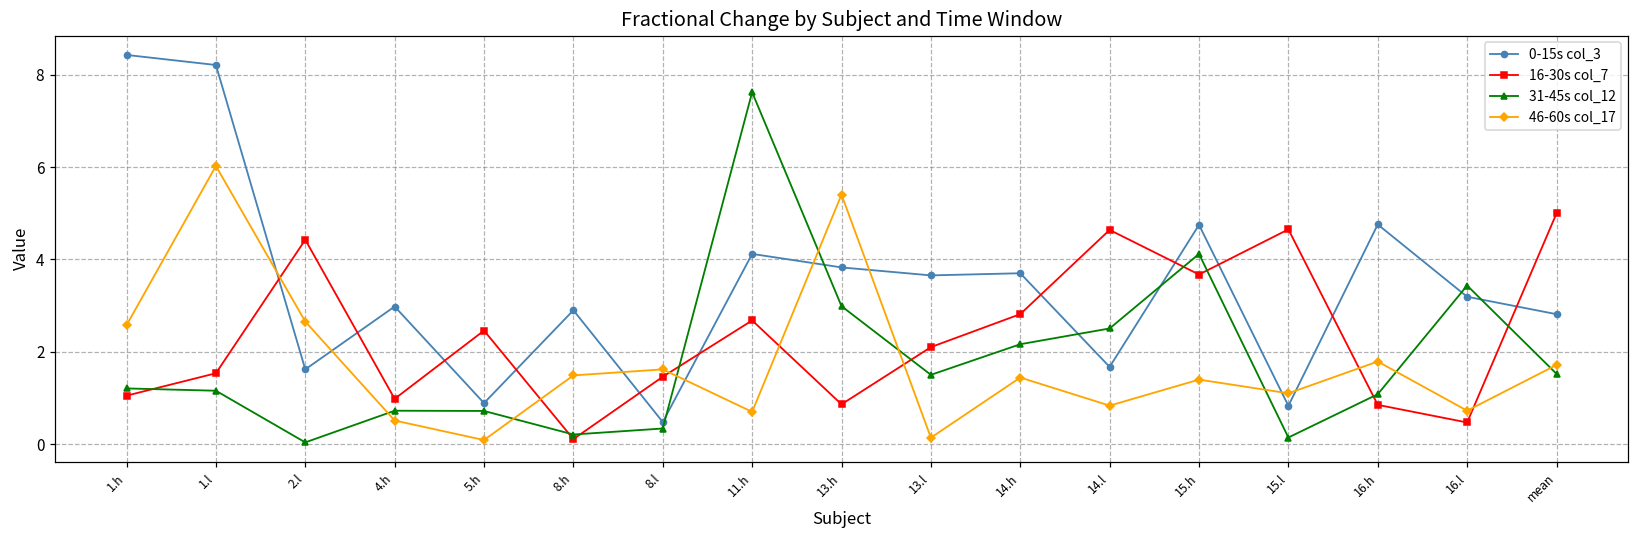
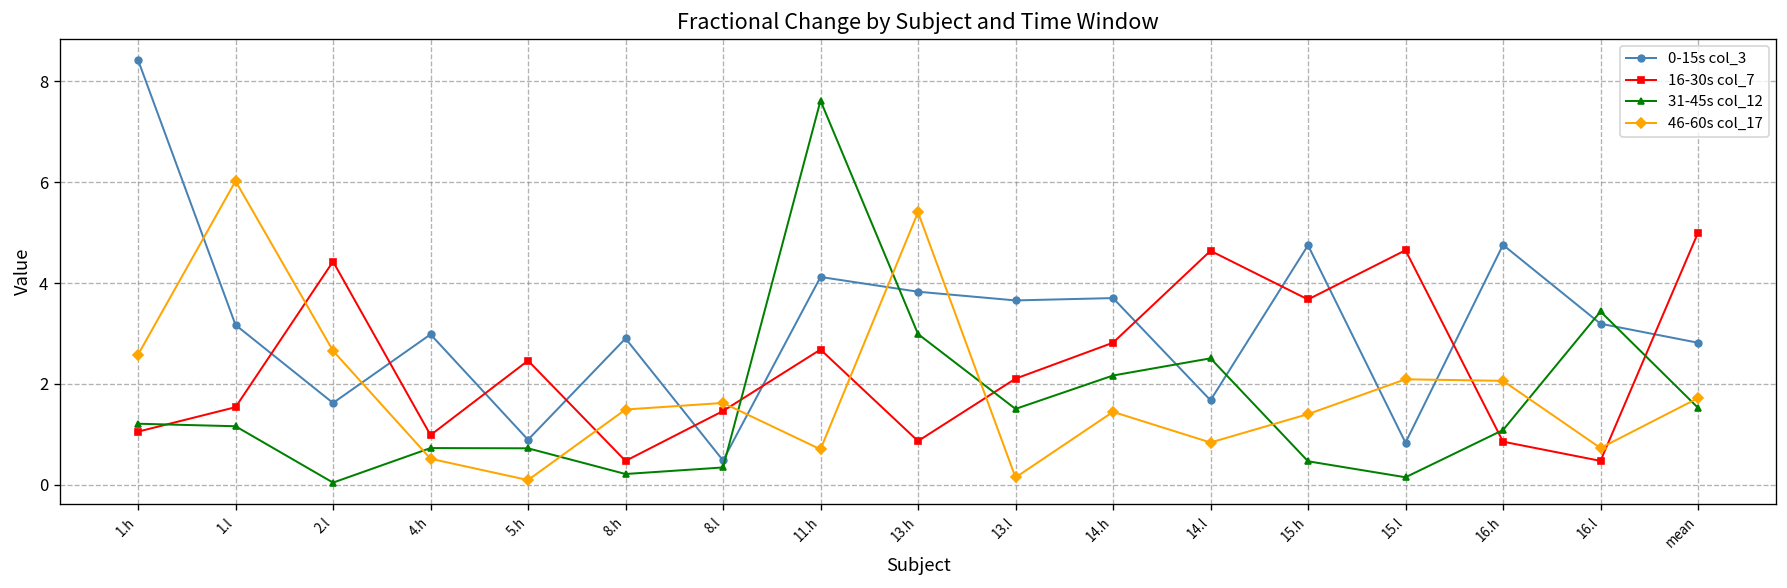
  {
    "0-15s col_3": {
      "1.h": 8.4,
-     "1.l": 8.2,
+     "1.l": 3.2,
      "2.l": 1.6,
      "4.h": 3.0,
      "5.h": 0.9,
      "8.h": 2.9,
      "8.l": 0.5,
      "11.h": 4.1,
      "13.h": 3.8,
      "13.l": 3.7,
      "14.h": 3.7,
      "14.l": 1.7,
      "15.h": 4.7,
      "15.l": 0.8,
      "16.h": 4.8,
      "16.l": 3.2,
      "mean": 2.8
    },
    "16-30s col_7": {
      "1.h": 1.1,
      "1.l": 1.5,
      "2.l": 4.4,
      "4.h": 1.0,
      "5.h": 2.5,
-     "8.h": 0.1,
+     "8.h": 0.5,
      "8.l": 1.5,
      "11.h": 2.7,
      "13.h": 0.9,
      "13.l": 2.1,
      "14.h": 2.8,
      "14.l": 4.6,
      "15.h": 3.7,
      "15.l": 4.7,
      "16.h": 0.9,
      "16.l": 0.5,
      "mean": 5.0
    },
    "31-45s col_12": {
      "1.h": 1.2,
      "1.l": 1.2,
      "2.l": 0.0,
      "4.h": 0.7,
      "5.h": 0.7,
      "8.h": 0.2,
      "8.l": 0.3,
      "11.h": 7.6,
      "13.h": 3.0,
      "13.l": 1.5,
      "14.h": 2.2,
      "14.l": 2.5,
-     "15.h": 4.1,
+     "15.h": 0.5,
      "15.l": 0.1,
      "16.h": 1.1,
      "16.l": 3.4,
      "mean": 1.5
    },
    "46-60s col_17": {
      "1.h": 2.6,
      "1.l": 6.0,
      "2.l": 2.7,
      "4.h": 0.5,
      "5.h": 0.1,
      "8.h": 1.5,
      "8.l": 1.6,
      "11.h": 0.7,
      "13.h": 5.4,
      "13.l": 0.1,
      "14.h": 1.4,
      "14.l": 0.8,
      "15.h": 1.4,
-     "15.l": 1.1,
-     "16.h": 1.8,
+     "15.l": 2.1,
+     "16.h": 2.1,
      "16.l": 0.7,
      "mean": 1.7
    }
  }
